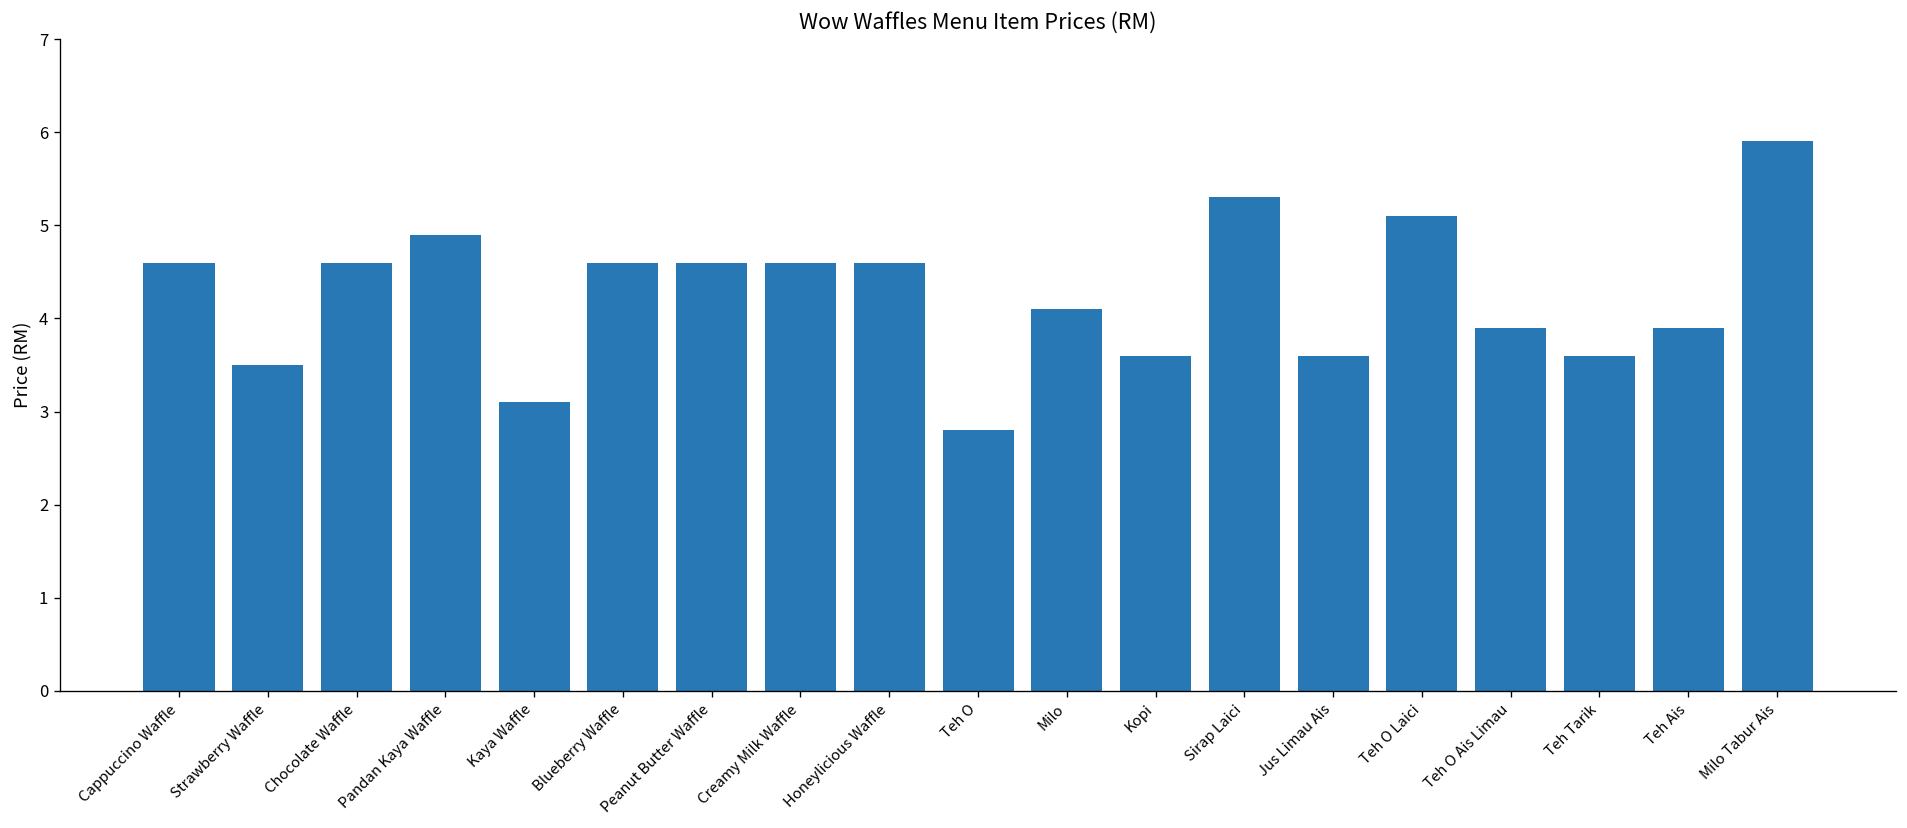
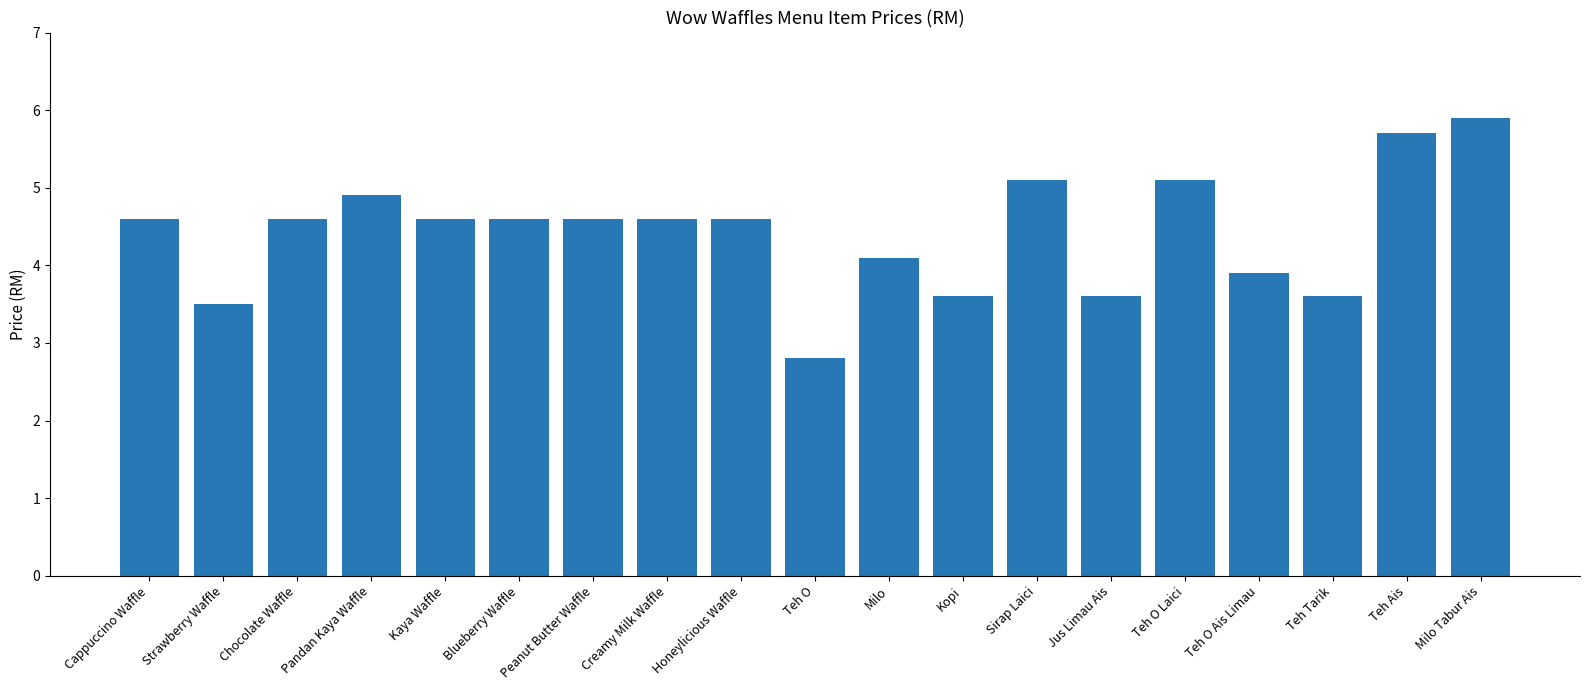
  {
    "Cappuccino Waffle": 4.6,
    "Strawberry Waffle": 3.5,
    "Chocolate Waffle": 4.6,
    "Pandan Kaya Waffle": 4.9,
-   "Kaya Waffle": 3.1,
+   "Kaya Waffle": 4.6,
    "Blueberry Waffle": 4.6,
    "Peanut Butter Waffle": 4.6,
    "Creamy Milk Waffle": 4.6,
    "Honeylicious Waffle": 4.6,
    "Teh O": 2.8,
    "Milo": 4.1,
    "Kopi": 3.6,
-   "Sirap Laici": 5.3,
+   "Sirap Laici": 5.1,
    "Jus Limau Ais": 3.6,
    "Teh O Laici": 5.1,
    "Teh O Ais Limau": 3.9,
    "Teh Tarik": 3.6,
-   "Teh Ais": 3.9,
+   "Teh Ais": 5.7,
    "Milo Tabur Ais": 5.9
  }
